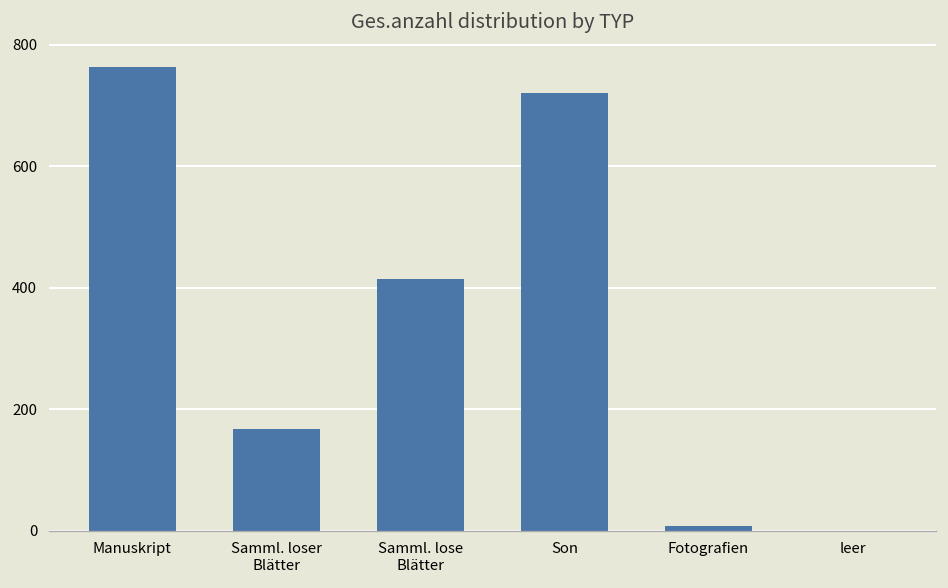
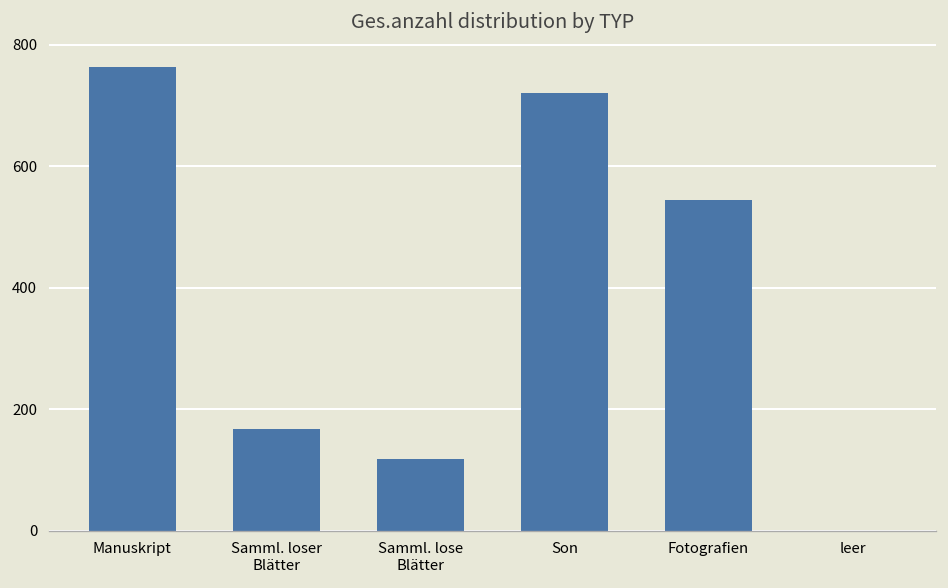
  {
    "Manuskript": 760,
    "Samml. loser Blätter": 170,
-   "Samml. lose Blätter": 420,
+   "Samml. lose Blätter": 120,
    "Son": 720,
-   "Fotografien": 10,
+   "Fotografien": 540,
    "leer": 0
  }
